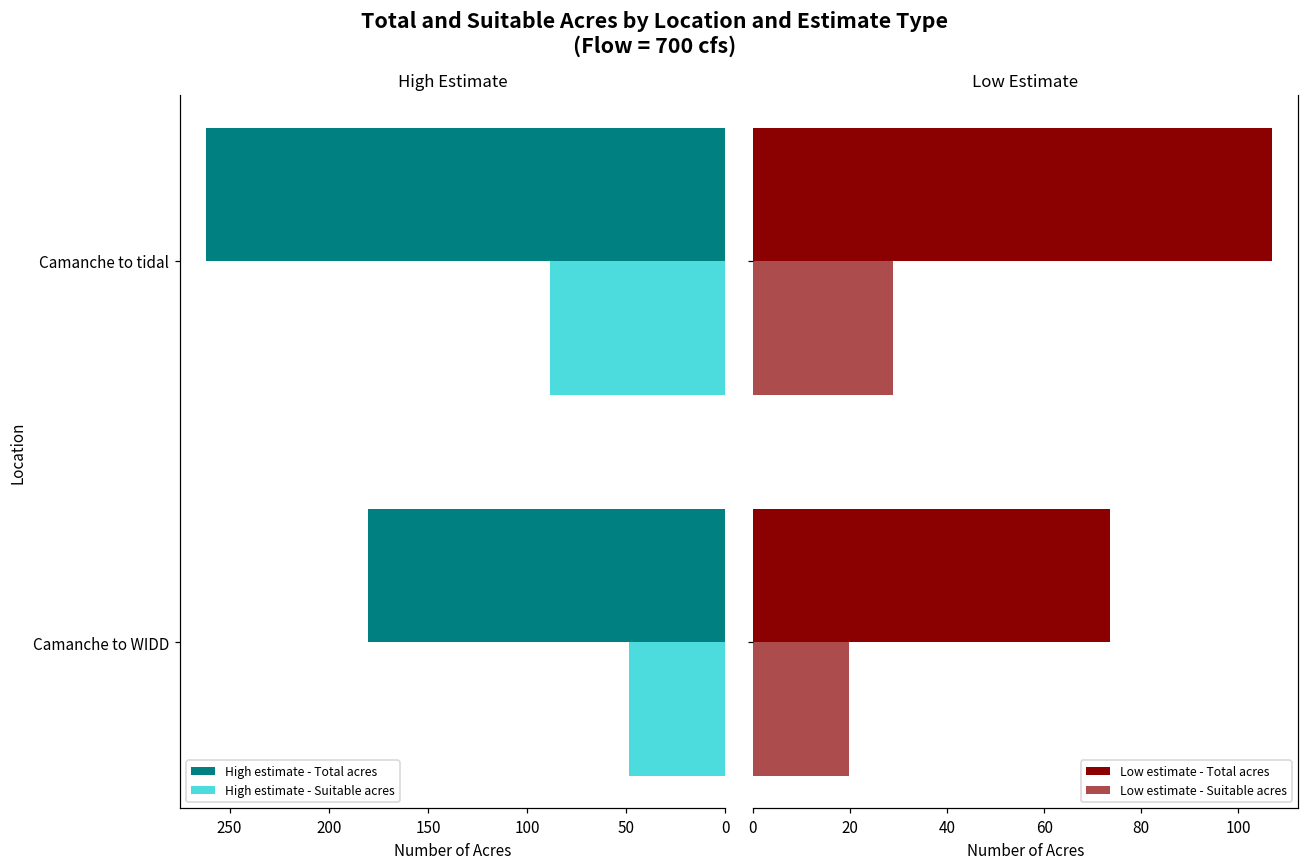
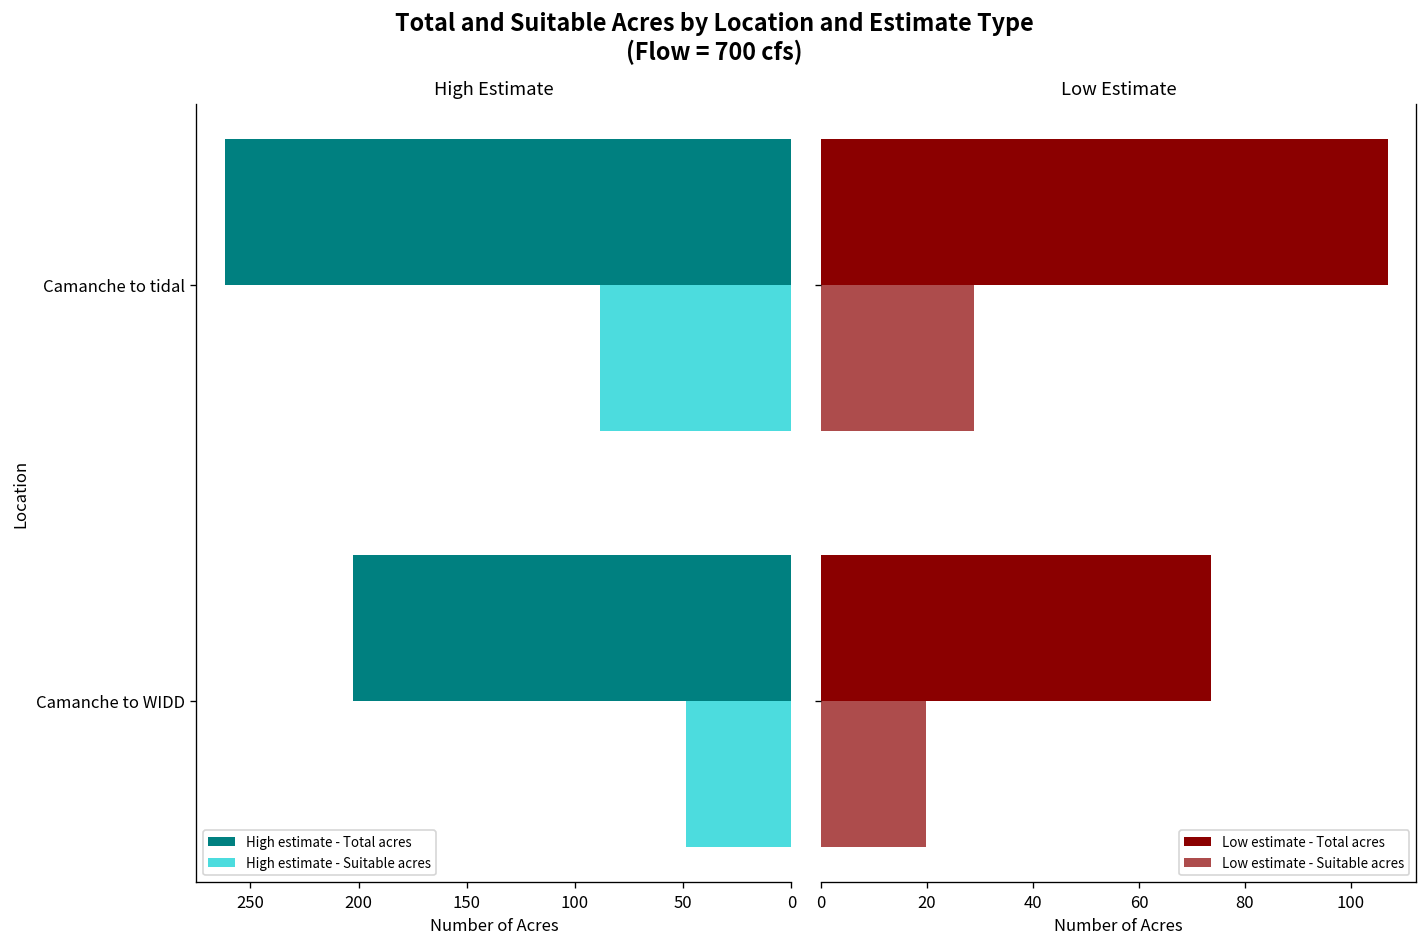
  {
    "High Estimate": {
      "High estimate - Total acres": {
        "Camanche to tidal": 262,
-       "Camanche to WIDD": 180
+       "Camanche to WIDD": 203
      },
      "High estimate - Suitable acres": {
        "Camanche to tidal": 88,
        "Camanche to WIDD": 49
      }
    }
  }
